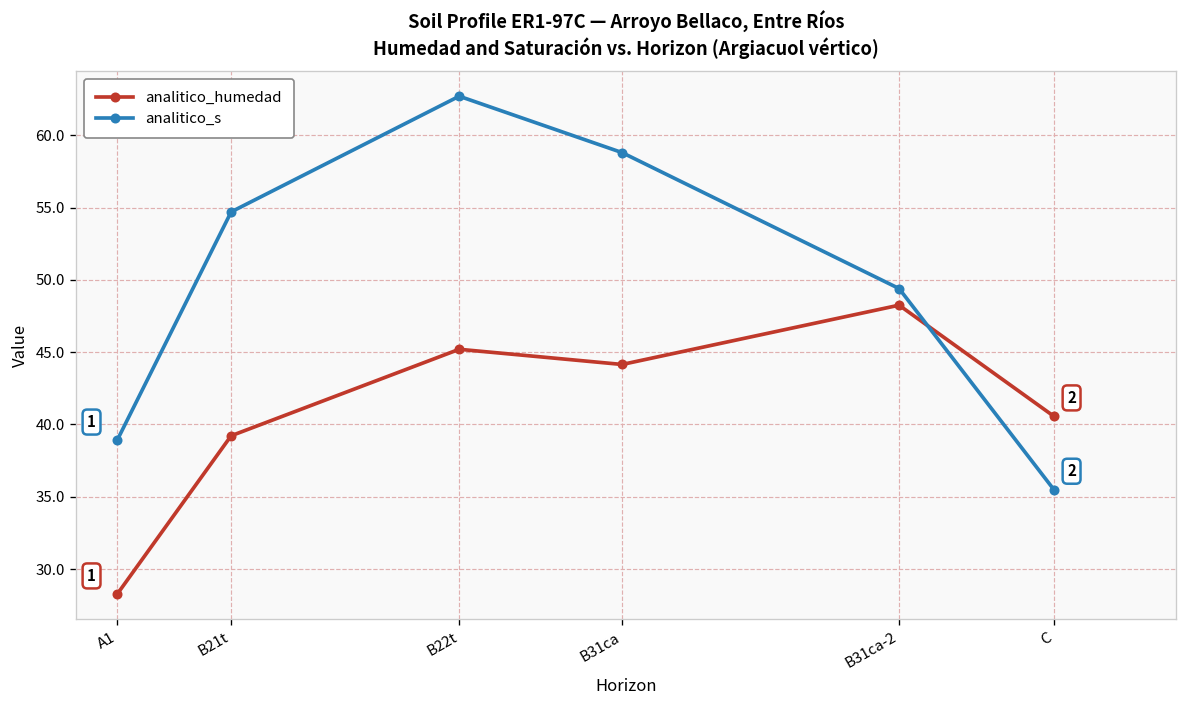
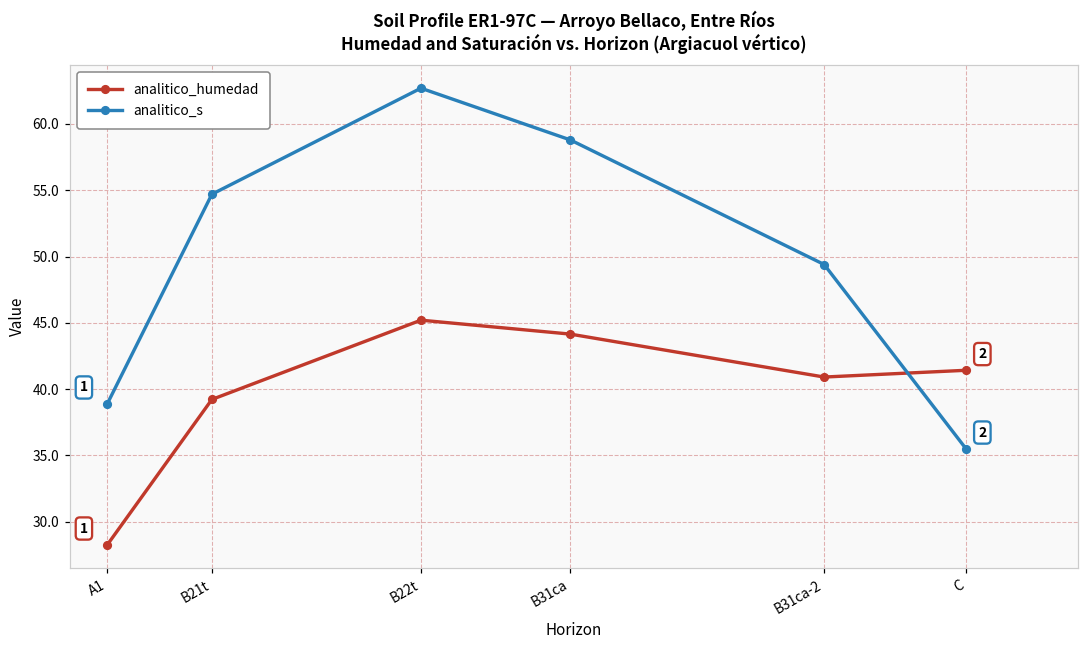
  {
    "analitico_humedad": {
      "B21t": 39.2,
      "B22t": 45.2,
      "B31ca": 44.2,
-     "B31ca-2": 48.3,
-     "C": 40.6
+     "B31ca-2": 40.9,
+     "C": 41.4
    },
    "analitico_s": {
      "B21t": 54.7,
      "B22t": 62.7,
      "B31ca": 58.8,
      "B31ca-2": 49.4
    }
  }
